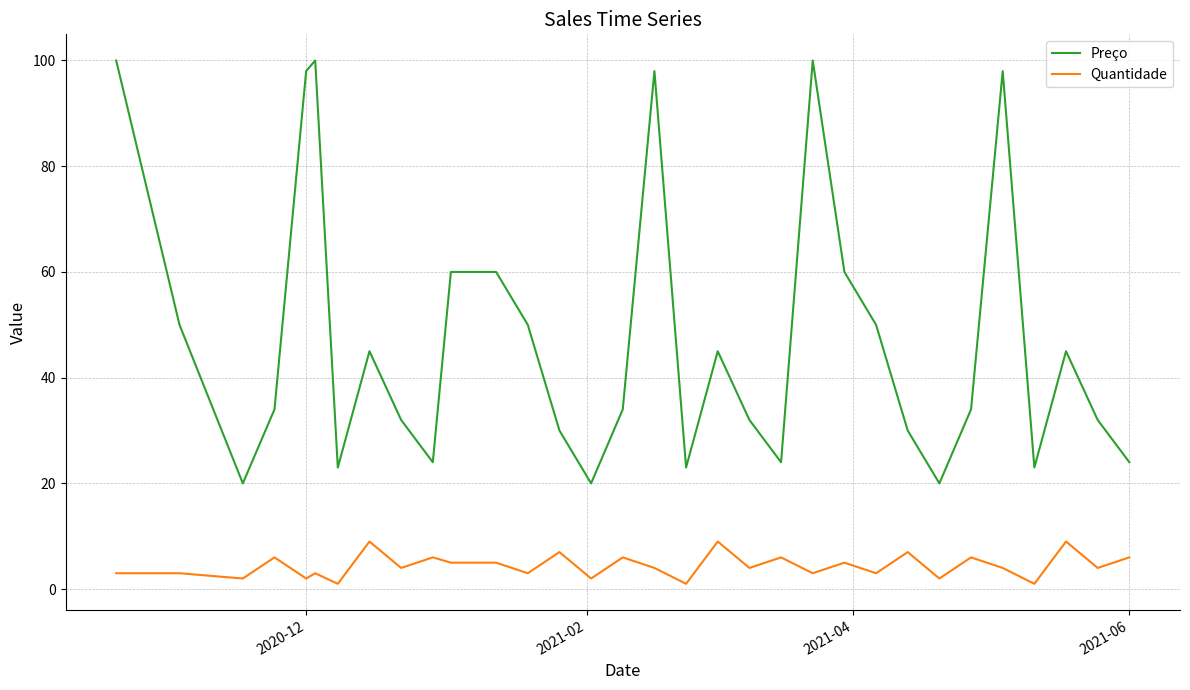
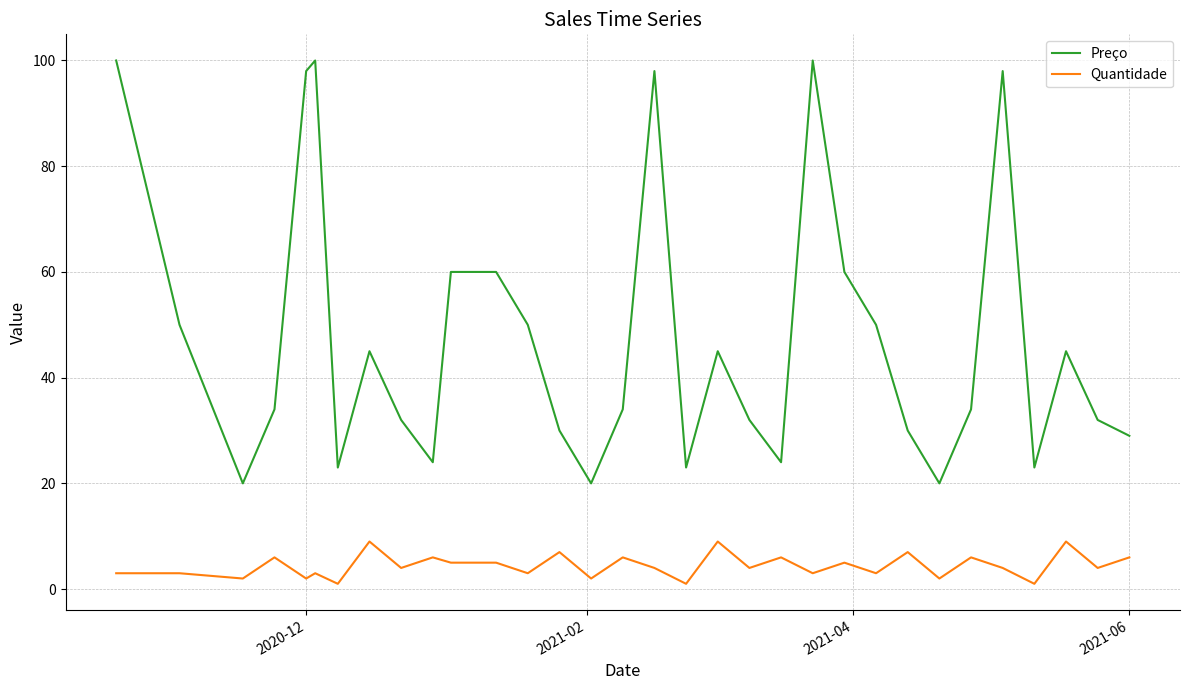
  {
    "Preço": {
      "2020-12": 98,
-     "2021-06": 24
+     "2021-06": 29
    },
    "Quantidade": {
      "2020-12": 2,
      "2021-06": 6
    }
  }
